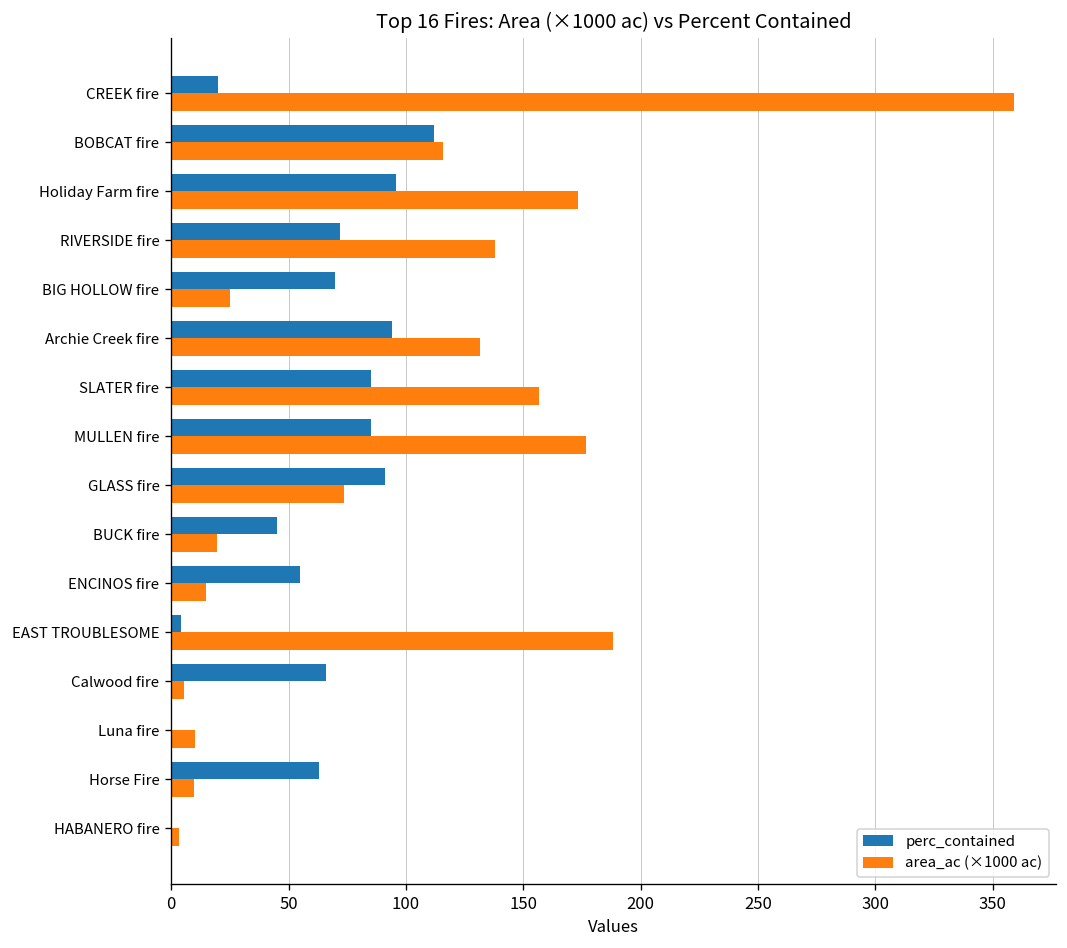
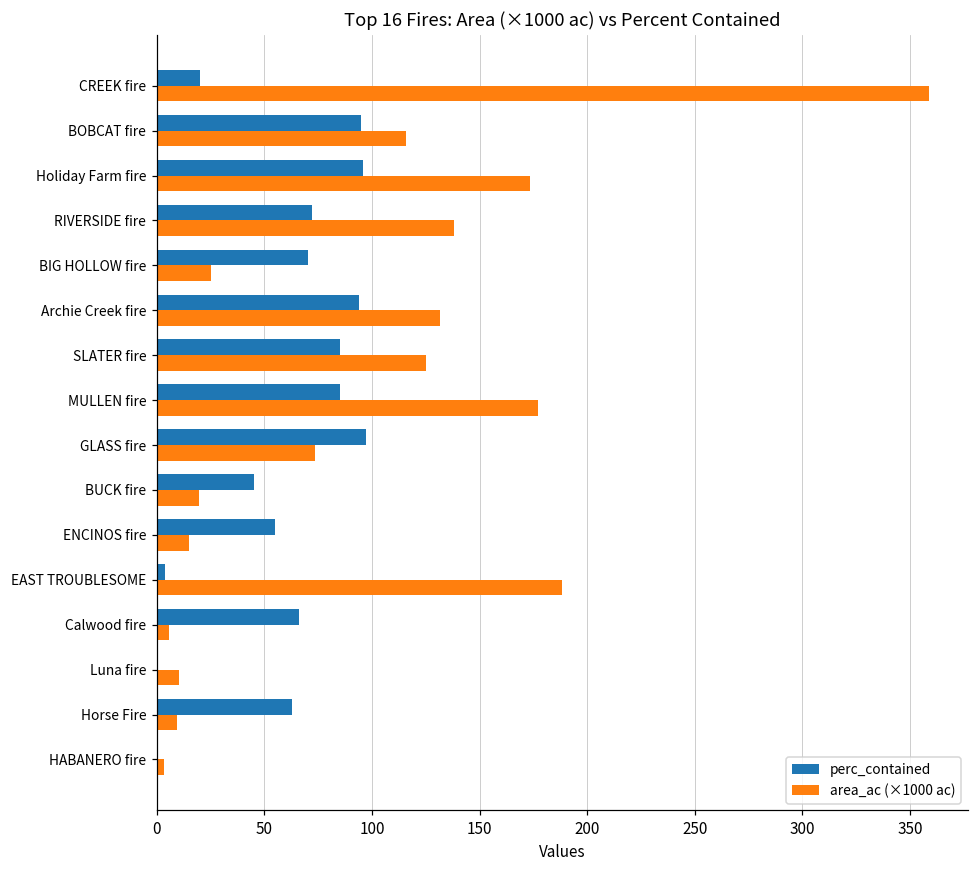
  {
    "perc_contained": {
      "CREEK fire": 20,
-     "BOBCAT fire": 112,
+     "BOBCAT fire": 95,
      "Holiday Farm fire": 96,
      "RIVERSIDE fire": 72,
      "BIG HOLLOW fire": 70,
      "Archie Creek fire": 94,
      "SLATER fire": 85,
      "MULLEN fire": 85,
-     "GLASS fire": 91,
+     "GLASS fire": 97,
      "BUCK fire": 45,
      "ENCINOS fire": 55,
      "EAST TROUBLESOME": 4,
      "Calwood fire": 66,
      "Luna fire": 0,
      "Horse Fire": 63,
      "HABANERO fire": 0
    },
    "area_ac (×1000 ac)": {
      "CREEK fire": 359,
      "BOBCAT fire": 116,
      "Holiday Farm fire": 173,
      "RIVERSIDE fire": 138,
      "BIG HOLLOW fire": 25,
      "Archie Creek fire": 132,
-     "SLATER fire": 157,
+     "SLATER fire": 125,
      "MULLEN fire": 177,
      "GLASS fire": 73,
      "BUCK fire": 20,
      "ENCINOS fire": 15,
      "EAST TROUBLESOME": 188,
      "Calwood fire": 5,
      "Luna fire": 10,
      "Horse Fire": 10,
      "HABANERO fire": 4
    }
  }
